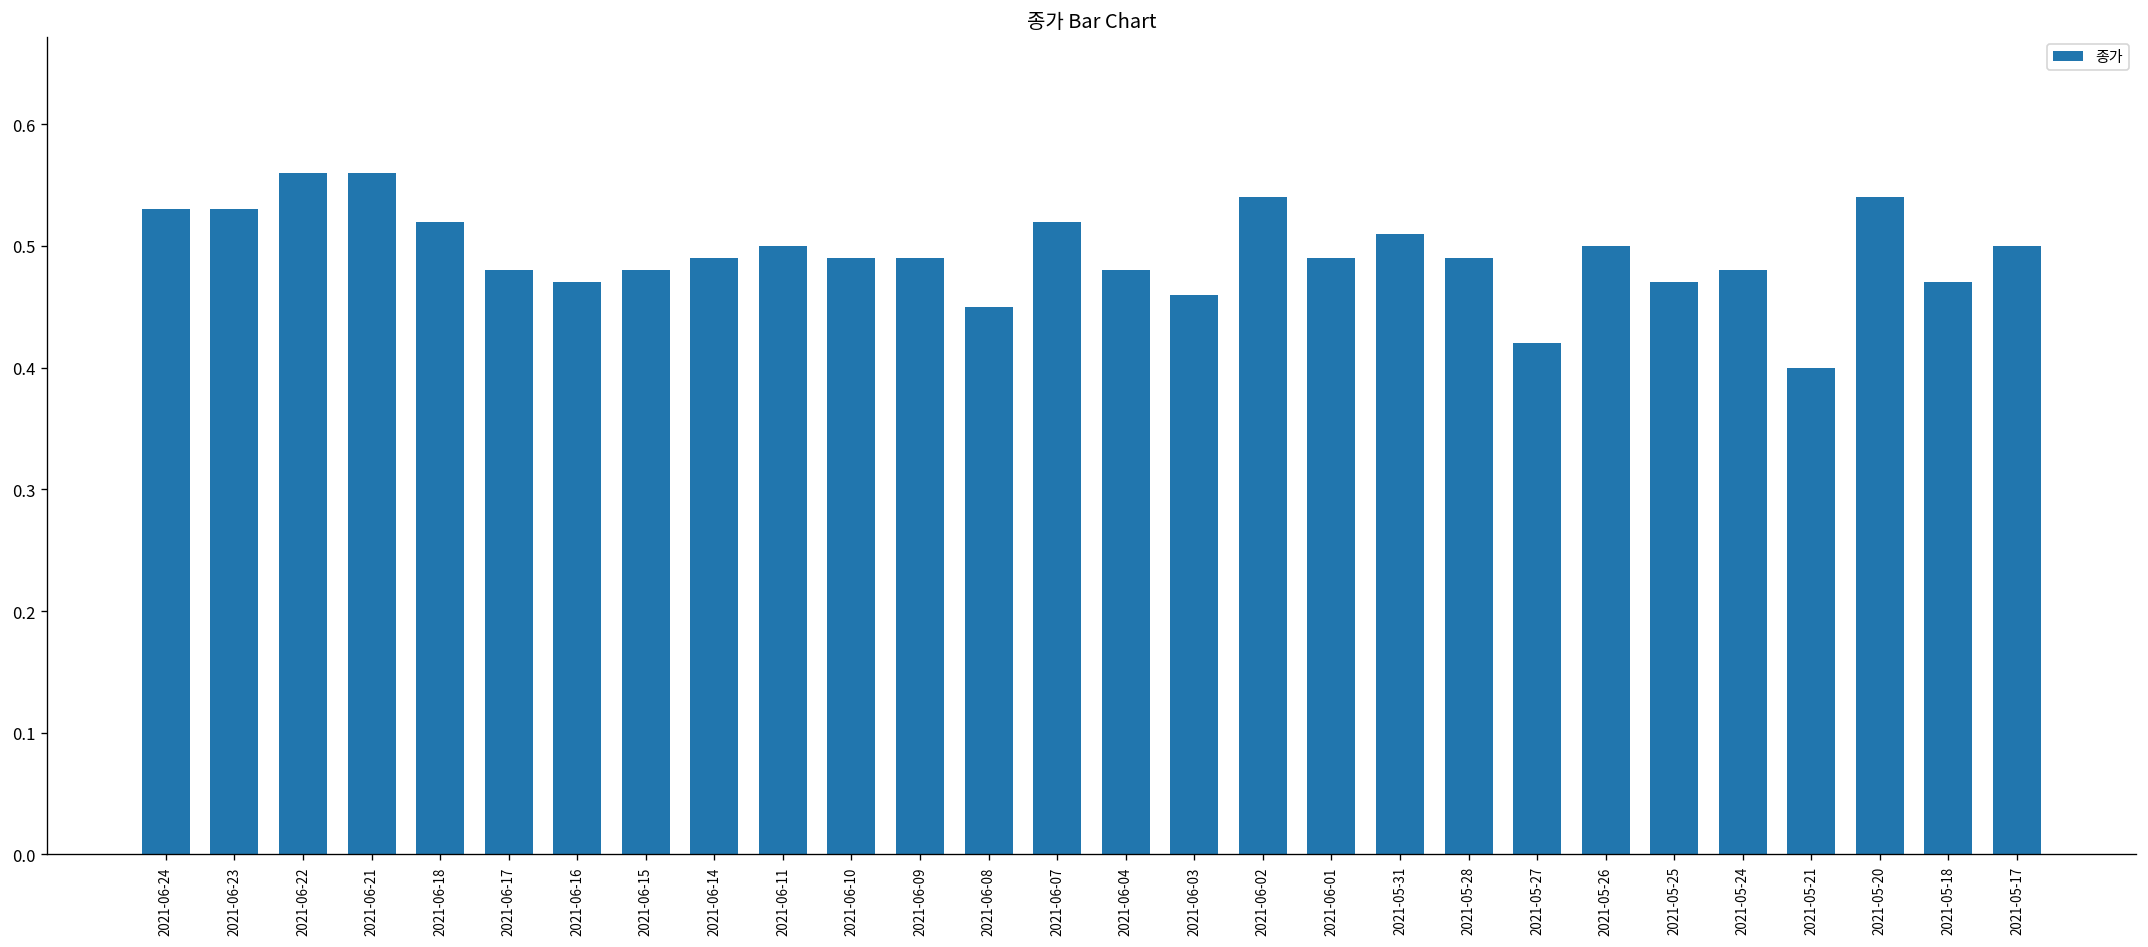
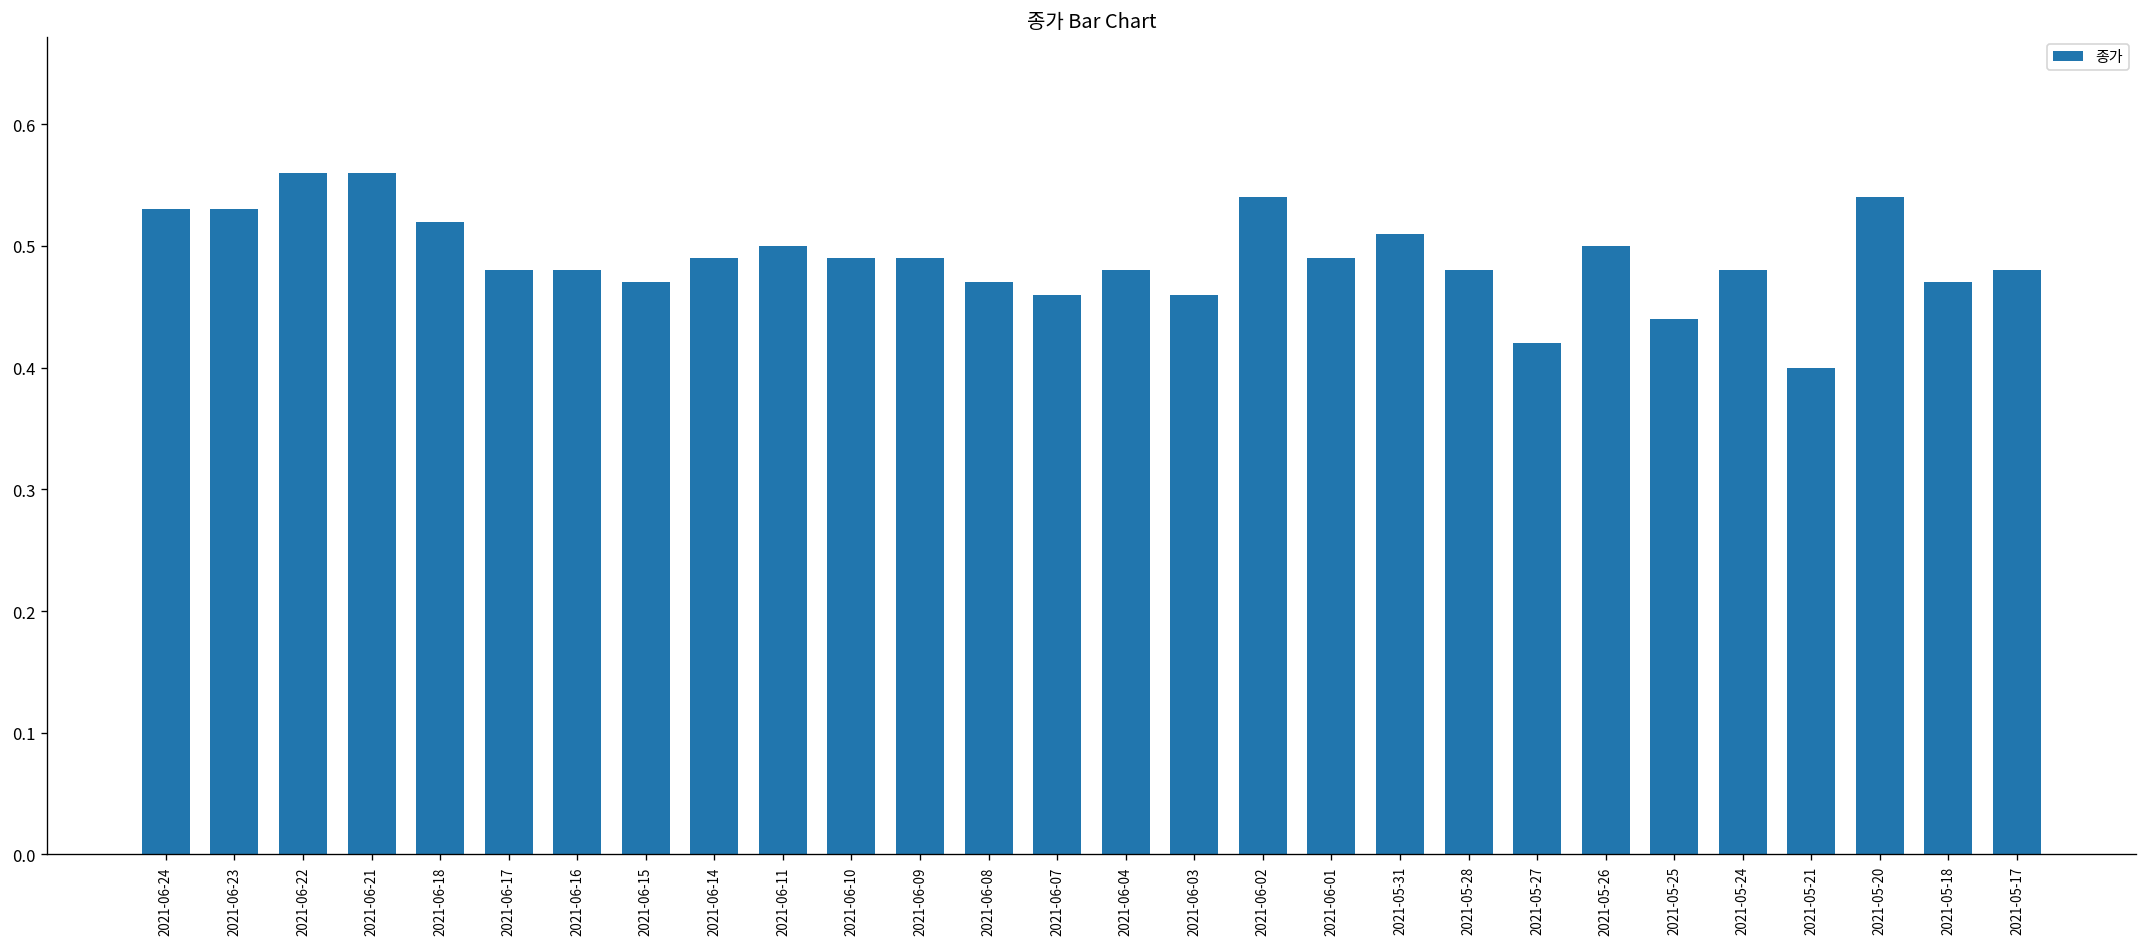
  {
    "2021-06-24": 0.53,
    "2021-06-23": 0.53,
    "2021-06-22": 0.56,
    "2021-06-21": 0.56,
    "2021-06-18": 0.52,
    "2021-06-17": 0.48,
-   "2021-06-16": 0.47,
-   "2021-06-15": 0.48,
+   "2021-06-16": 0.48,
+   "2021-06-15": 0.47,
    "2021-06-14": 0.49,
    "2021-06-11": 0.50,
    "2021-06-10": 0.49,
    "2021-06-09": 0.49,
-   "2021-06-08": 0.45,
-   "2021-06-07": 0.52,
+   "2021-06-08": 0.47,
+   "2021-06-07": 0.46,
    "2021-06-04": 0.48,
    "2021-06-03": 0.46,
    "2021-06-02": 0.54,
    "2021-06-01": 0.49,
    "2021-05-31": 0.51,
-   "2021-05-28": 0.49,
+   "2021-05-28": 0.48,
    "2021-05-27": 0.42,
    "2021-05-26": 0.50,
-   "2021-05-25": 0.47,
+   "2021-05-25": 0.44,
    "2021-05-24": 0.48,
    "2021-05-21": 0.40,
    "2021-05-20": 0.54,
    "2021-05-18": 0.47,
-   "2021-05-17": 0.50
+   "2021-05-17": 0.48
  }
